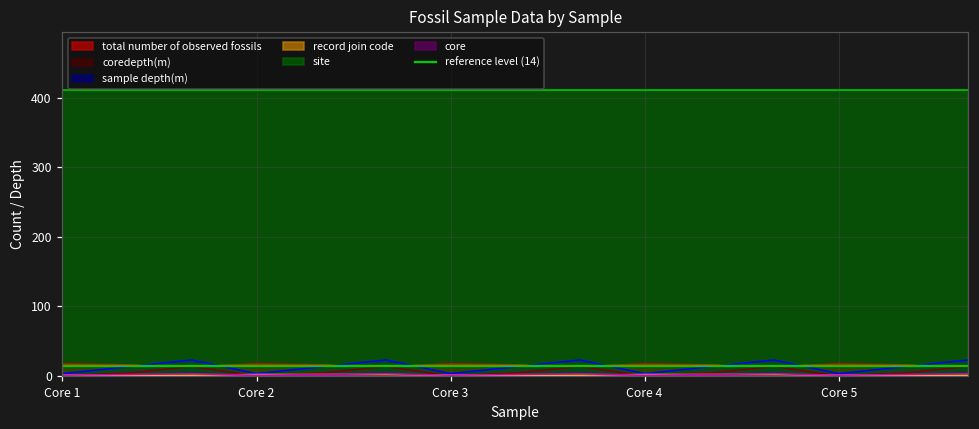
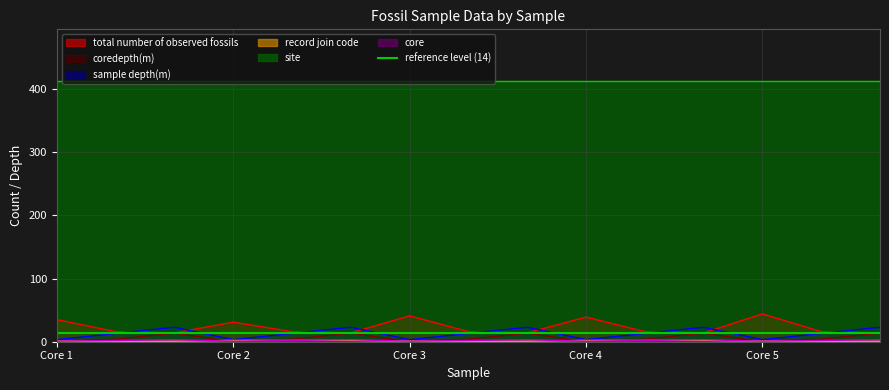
  {
    "total number of observed fossils": {
-     "Core 1": 20,
-     "Core 2": 20,
-     "Core 3": 20,
-     "Core 4": 20,
-     "Core 5": 20
+     "Core 1": 40,
+     "Core 2": 30,
+     "Core 3": 40,
+     "Core 4": 40,
+     "Core 5": 40
    },
    "site": {
      "Core 1": 410,
      "Core 4": 410,
      "Core 5": 410
    }
  }
